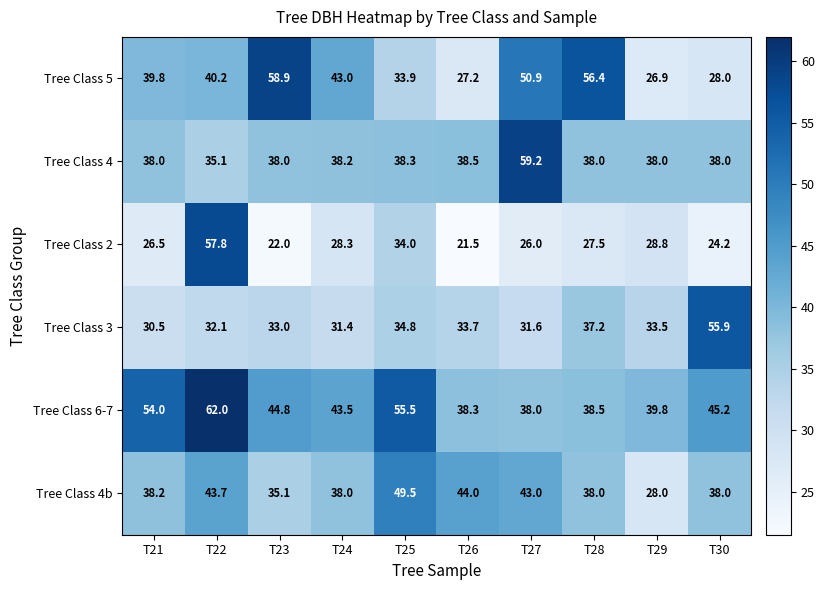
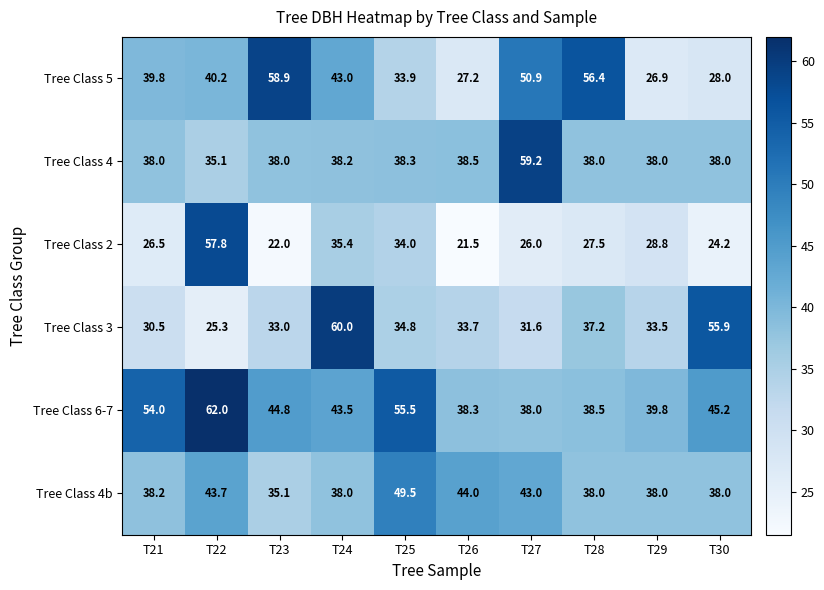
  {
    "Tree Class 5": {
      "T21": 39.8,
      "T22": 40.2,
      "T23": 58.9,
      "T24": 43.0,
      "T25": 33.9,
      "T26": 27.2,
      "T27": 50.9,
      "T28": 56.4,
      "T29": 26.9,
      "T30": 28.0
    },
    "Tree Class 4": {
      "T21": 38.0,
      "T22": 35.1,
      "T23": 38.0,
      "T24": 38.2,
      "T25": 38.3,
      "T26": 38.5,
      "T27": 59.2,
      "T28": 38.0,
      "T29": 38.0,
      "T30": 38.0
    },
    "Tree Class 2": {
      "T21": 26.5,
      "T22": 57.8,
      "T23": 22.0,
-     "T24": 28.3,
+     "T24": 35.4,
      "T25": 34.0,
      "T26": 21.5,
      "T27": 26.0,
      "T28": 27.5,
      "T29": 28.8,
      "T30": 24.2
    },
    "Tree Class 3": {
      "T21": 30.5,
-     "T22": 32.1,
+     "T22": 25.3,
      "T23": 33.0,
-     "T24": 31.4,
+     "T24": 60.0,
      "T25": 34.8,
      "T26": 33.7,
      "T27": 31.6,
      "T28": 37.2,
      "T29": 33.5,
      "T30": 55.9
    },
    "Tree Class 6-7": {
      "T21": 54.0,
      "T22": 62.0,
      "T23": 44.8,
      "T24": 43.5,
      "T25": 55.5,
      "T26": 38.3,
      "T27": 38.0,
      "T28": 38.5,
      "T29": 39.8,
      "T30": 45.2
    },
    "Tree Class 4b": {
      "T21": 38.2,
      "T22": 43.7,
      "T23": 35.1,
      "T24": 38.0,
      "T25": 49.5,
      "T26": 44.0,
      "T27": 43.0,
      "T28": 38.0,
-     "T29": 28.0,
+     "T29": 38.0,
      "T30": 38.0
    }
  }
